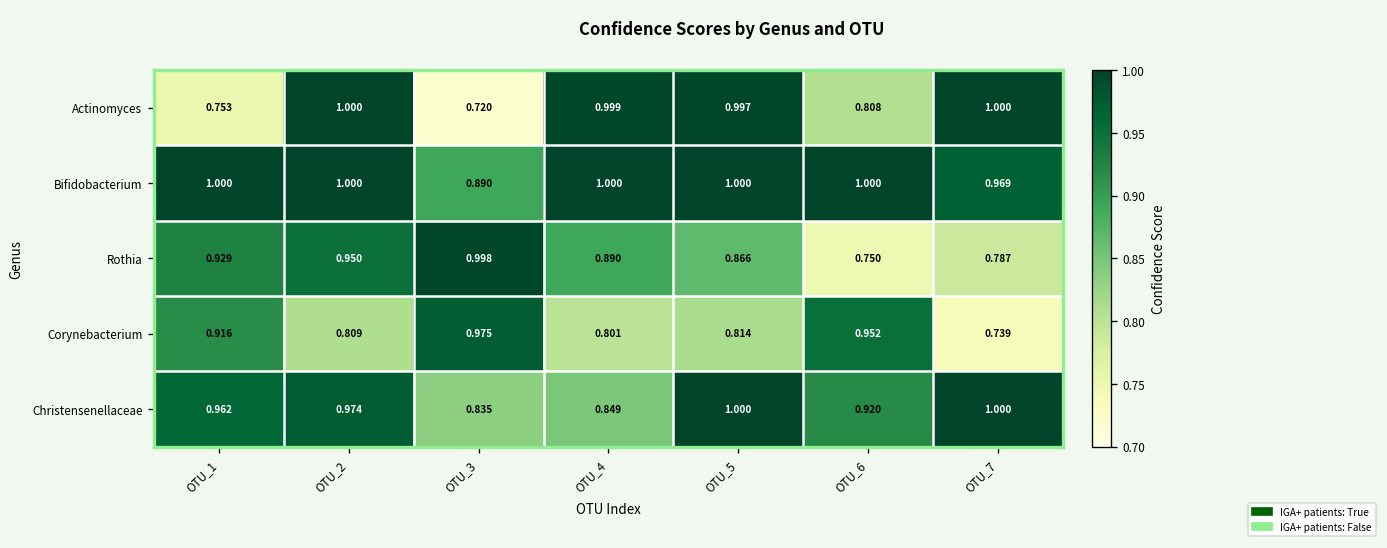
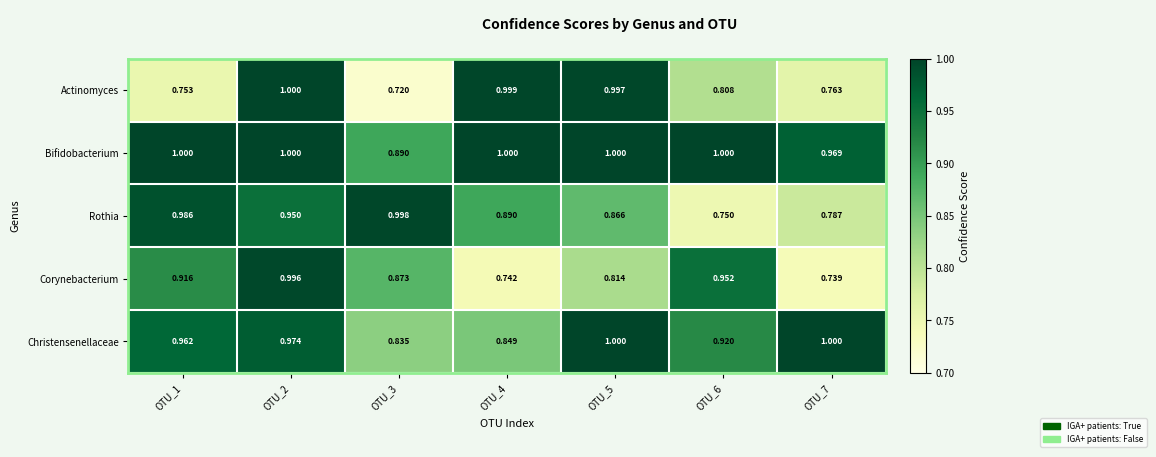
  {
    "Actinomyces": {
      "OTU_1": 0.753,
      "OTU_2": 1.000,
      "OTU_3": 0.720,
      "OTU_4": 0.999,
      "OTU_5": 0.997,
      "OTU_6": 0.808,
-     "OTU_7": 1.000
+     "OTU_7": 0.763
    },
    "Bifidobacterium": {
      "OTU_1": 1.000,
      "OTU_2": 1.000,
      "OTU_3": 0.890,
      "OTU_4": 1.000,
      "OTU_5": 1.000,
      "OTU_6": 1.000,
      "OTU_7": 0.969
    },
    "Rothia": {
-     "OTU_1": 0.929,
+     "OTU_1": 0.986,
      "OTU_2": 0.950,
      "OTU_3": 0.998,
      "OTU_4": 0.890,
      "OTU_5": 0.866,
      "OTU_6": 0.750,
      "OTU_7": 0.787
    },
    "Corynebacterium": {
      "OTU_1": 0.916,
-     "OTU_2": 0.809,
-     "OTU_3": 0.975,
-     "OTU_4": 0.801,
+     "OTU_2": 0.996,
+     "OTU_3": 0.873,
+     "OTU_4": 0.742,
      "OTU_5": 0.814,
      "OTU_6": 0.952,
      "OTU_7": 0.739
    },
    "Christensenellaceae": {
      "OTU_1": 0.962,
      "OTU_2": 0.974,
      "OTU_3": 0.835,
      "OTU_4": 0.849,
      "OTU_5": 1.000,
      "OTU_6": 0.920,
      "OTU_7": 1.000
    }
  }
